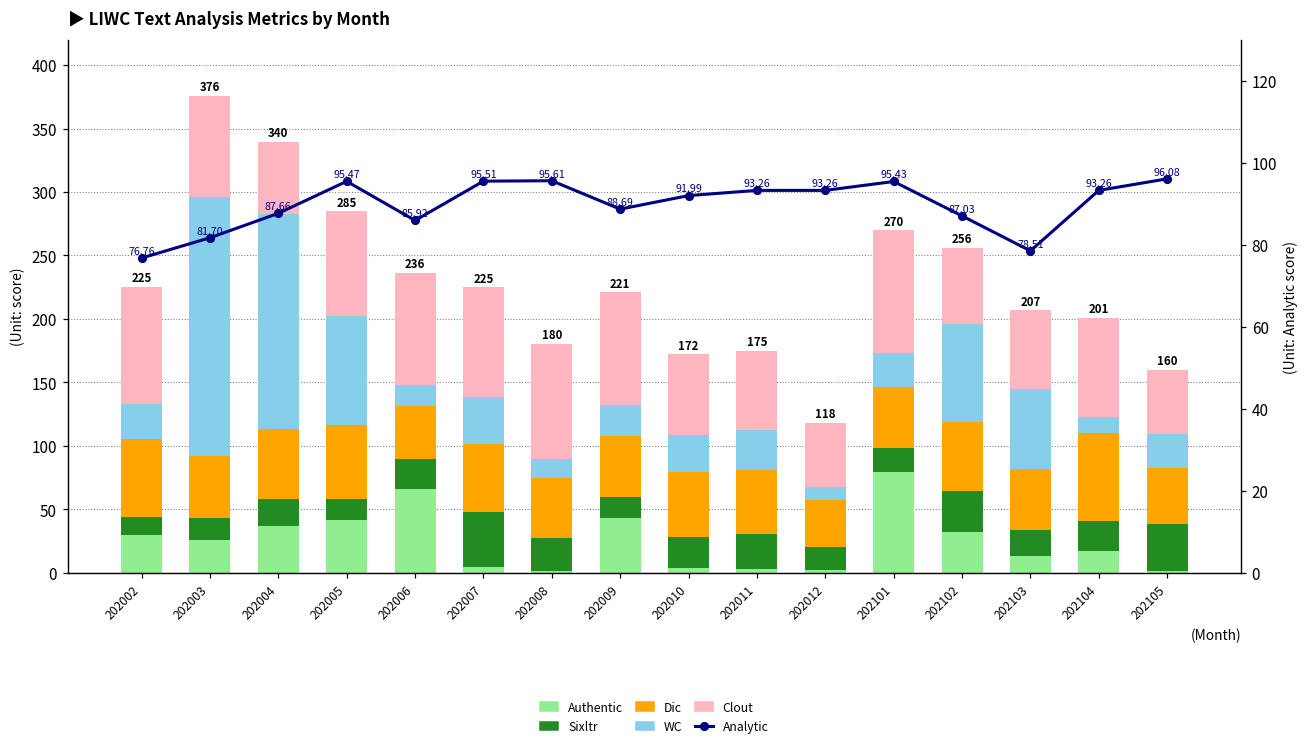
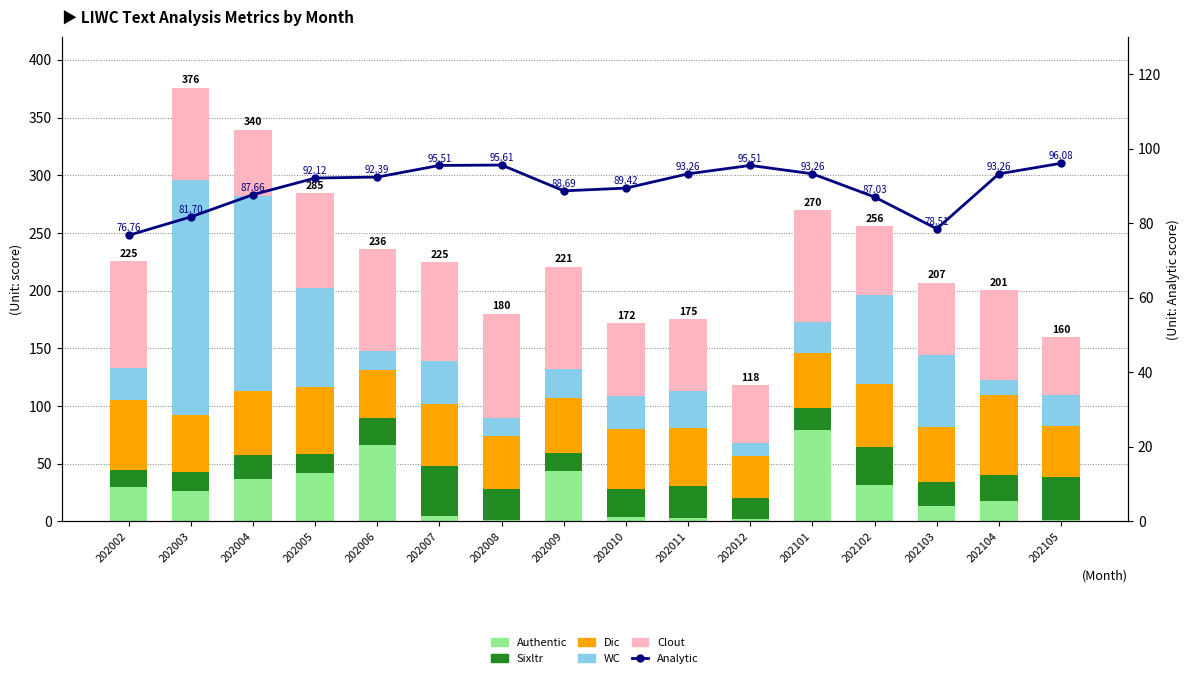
  {
    "Analytic": {
      "202002": 76.76,
      "202003": 81.70,
      "202004": 87.66,
-     "202005": 95.47,
-     "202006": 85.92,
+     "202005": 92.12,
+     "202006": 92.39,
      "202007": 95.51,
      "202008": 95.61,
      "202009": 88.69,
-     "202010": 91.99,
+     "202010": 89.42,
      "202011": 93.26,
-     "202012": 93.26,
-     "202101": 95.43,
+     "202012": 95.51,
+     "202101": 93.26,
      "202102": 87.03,
      "202103": 78.51,
      "202104": 93.26,
      "202105": 96.08
    }
  }
